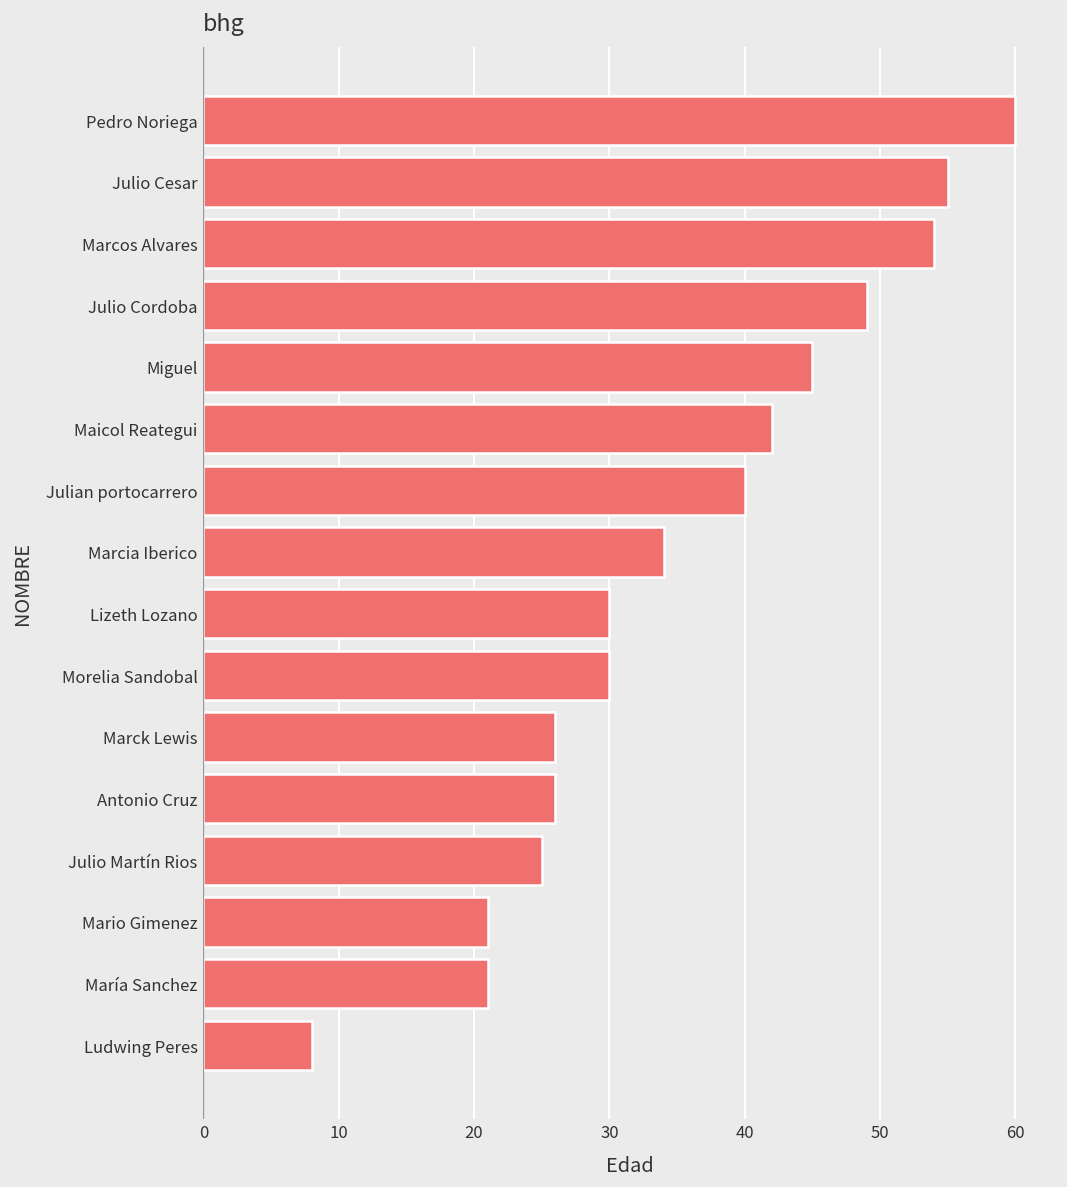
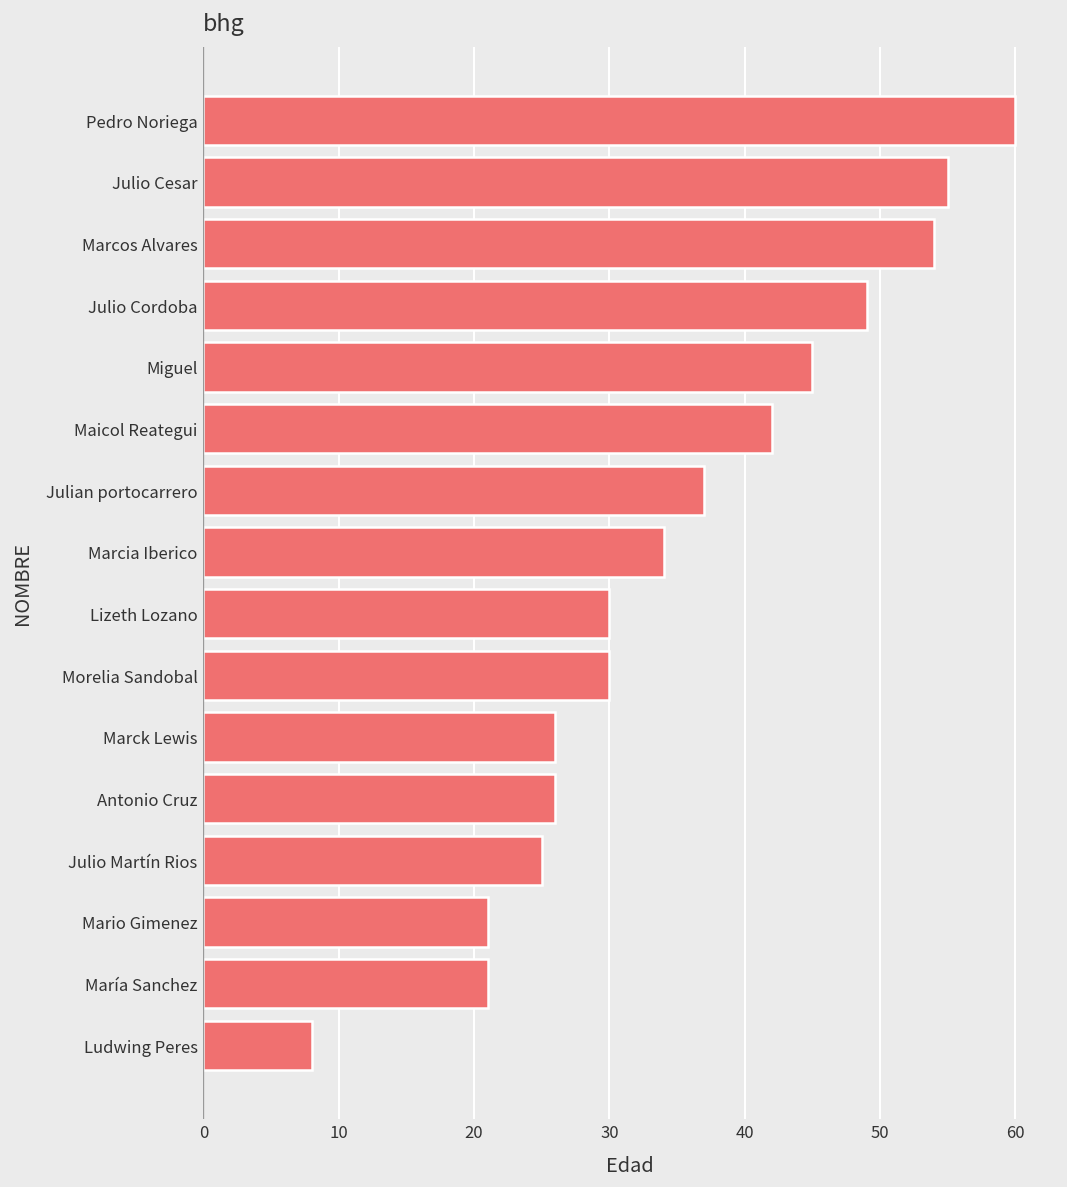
  {
    "Pedro Noriega": 60,
    "Julio Cesar": 55,
    "Marcos Alvares": 54,
    "Julio Cordoba": 49,
    "Miguel": 45,
    "Maicol Reategui": 42,
-   "Julian portocarrero": 40,
+   "Julian portocarrero": 37,
    "Marcia Iberico": 34,
    "Lizeth Lozano": 30,
    "Morelia Sandobal": 30,
    "Marck Lewis": 26,
    "Antonio Cruz": 26,
    "Julio Martín Rios": 25,
    "Mario Gimenez": 21,
    "María Sanchez": 21,
    "Ludwing Peres": 8
  }
